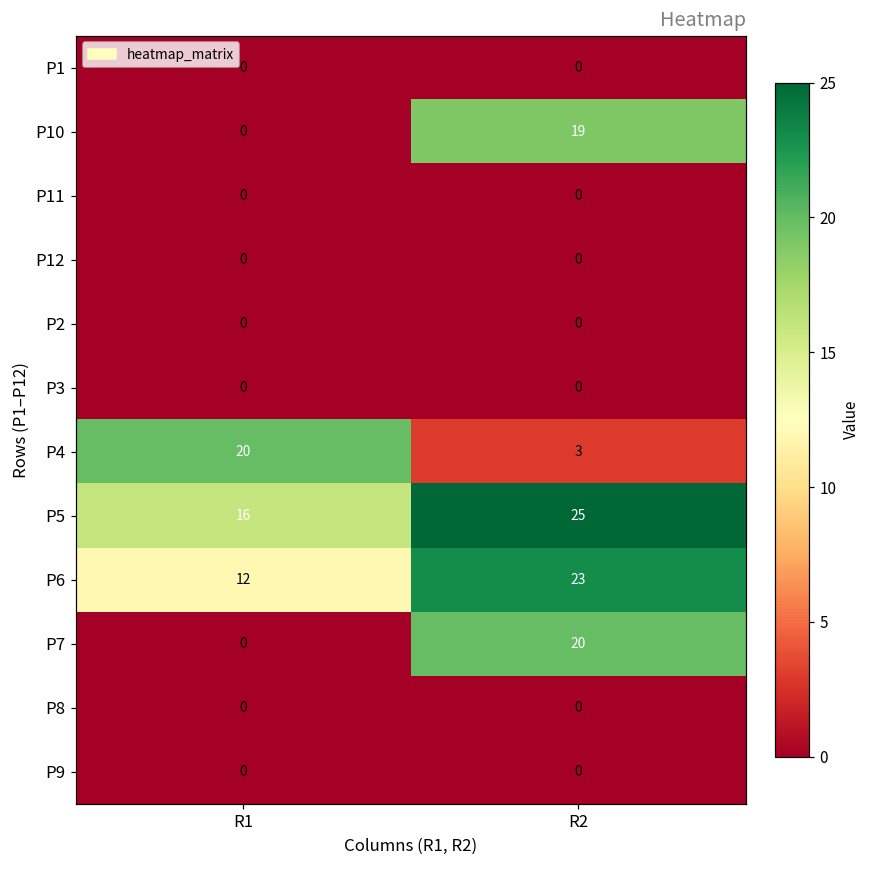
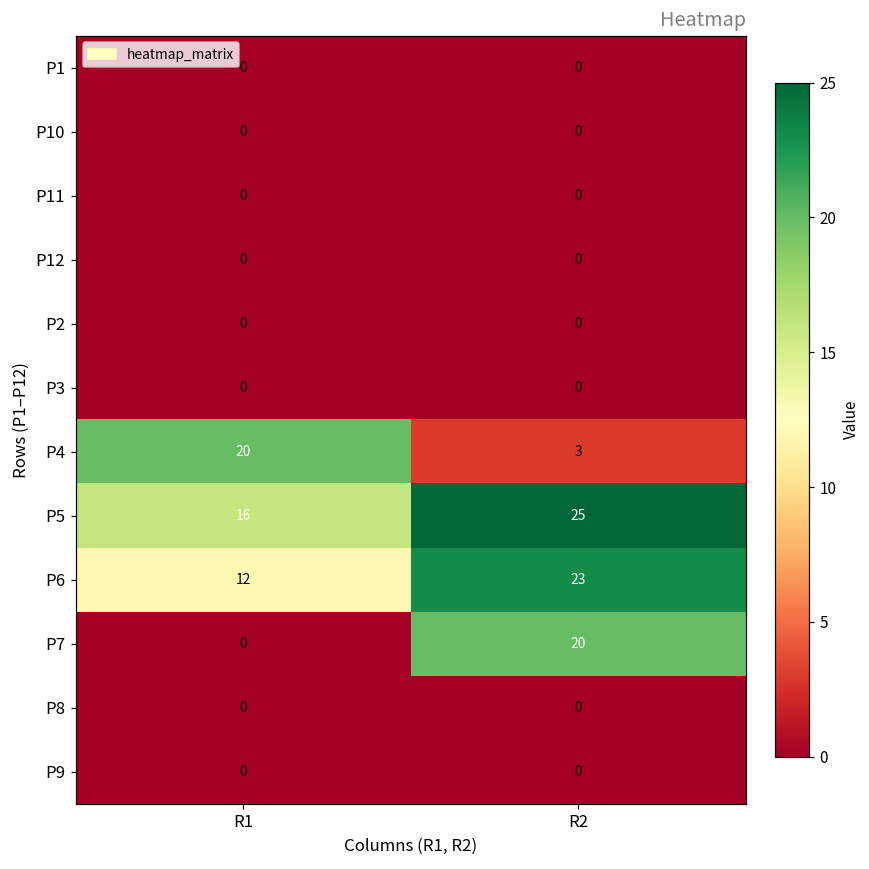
  {
    "P1": {
      "R1": 0,
      "R2": 0
    },
    "P10": {
      "R1": 0,
-     "R2": 19
+     "R2": 0
    },
    "P11": {
      "R1": 0,
      "R2": 0
    },
    "P12": {
      "R1": 0,
      "R2": 0
    },
    "P2": {
      "R1": 0,
      "R2": 0
    },
    "P3": {
      "R1": 0,
      "R2": 0
    },
    "P4": {
      "R1": 20,
      "R2": 3
    },
    "P5": {
      "R1": 16,
      "R2": 25
    },
    "P6": {
      "R1": 12,
      "R2": 23
    },
    "P7": {
      "R1": 0,
      "R2": 20
    },
    "P8": {
      "R1": 0,
      "R2": 0
    },
    "P9": {
      "R1": 0,
      "R2": 0
    }
  }
